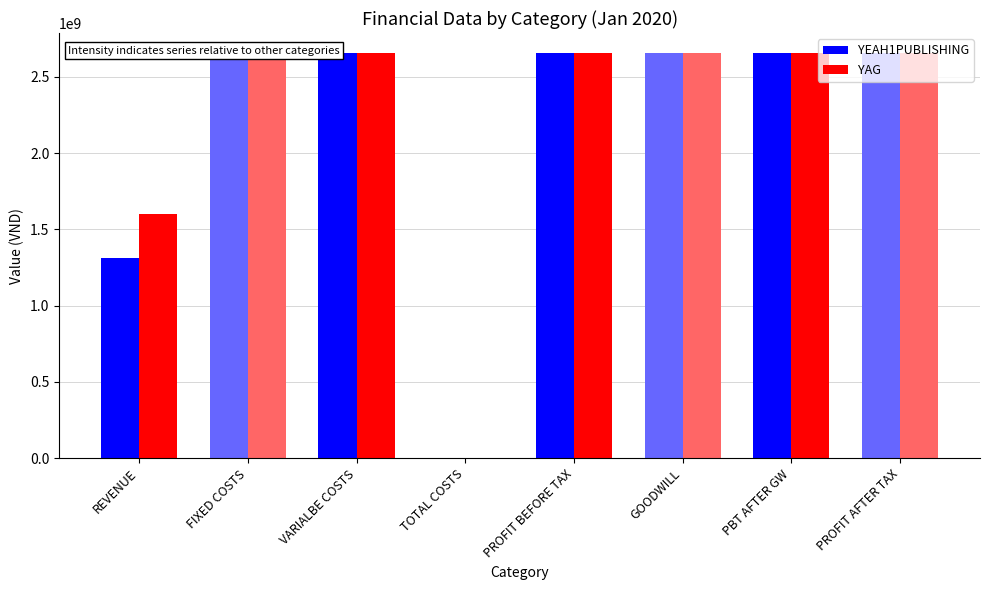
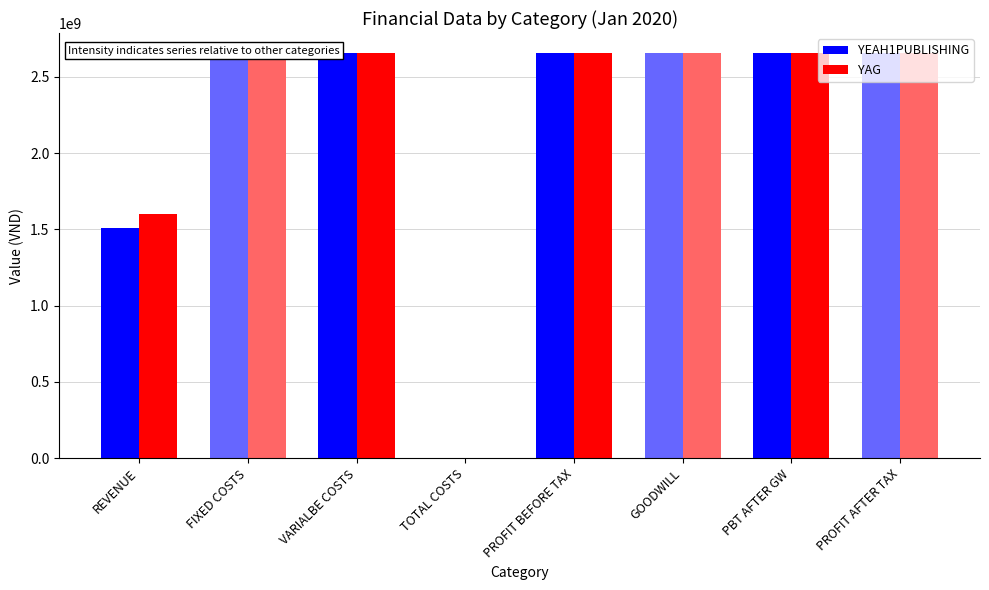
  {
    "YEAH1PUBLISHING": {
-     "REVENUE": 1310000000,
+     "REVENUE": 1510000000,
      "PROFIT BEFORE TAX": 2650000000,
      "GOODWILL": 2650000000,
      "PBT AFTER GW": 2650000000
    },
    "YAG": {
      "REVENUE": 1600000000,
      "VARIALBE COSTS": 2650000000,
      "PROFIT BEFORE TAX": 2650000000,
      "GOODWILL": 2650000000,
      "PBT AFTER GW": 2650000000
    }
  }
